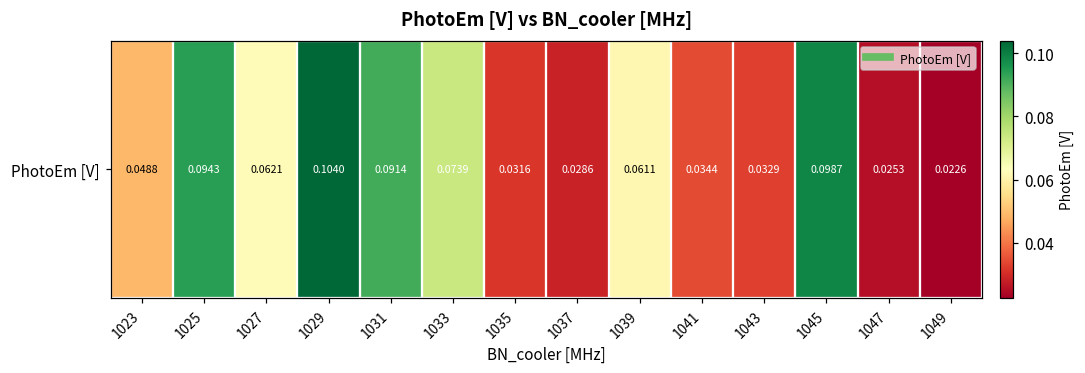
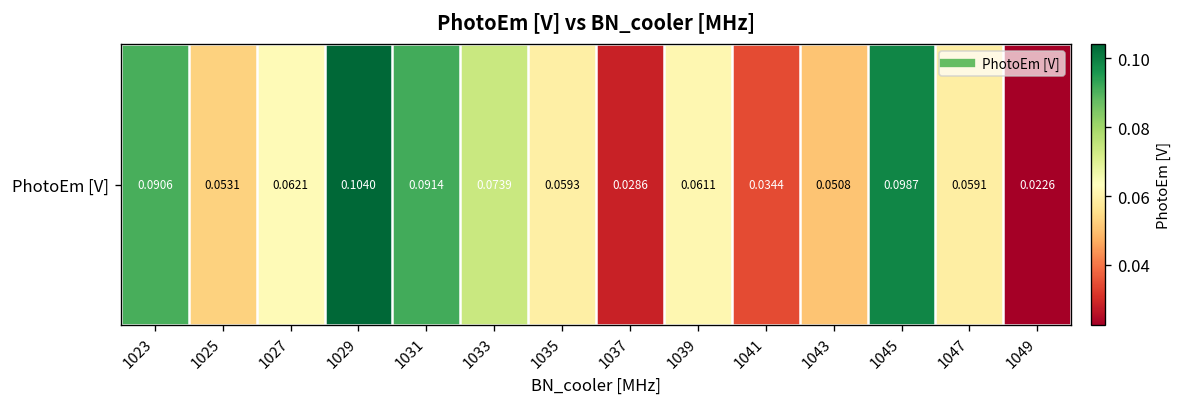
  {
    "PhotoEm [V]": {
-     "1023": 0.0488,
-     "1025": 0.0943,
+     "1023": 0.0906,
+     "1025": 0.0531,
      "1027": 0.0621,
      "1029": 0.1040,
      "1031": 0.0914,
      "1033": 0.0739,
-     "1035": 0.0316,
+     "1035": 0.0593,
      "1037": 0.0286,
      "1039": 0.0611,
      "1041": 0.0344,
-     "1043": 0.0329,
+     "1043": 0.0508,
      "1045": 0.0987,
-     "1047": 0.0253,
+     "1047": 0.0591,
      "1049": 0.0226
    }
  }
